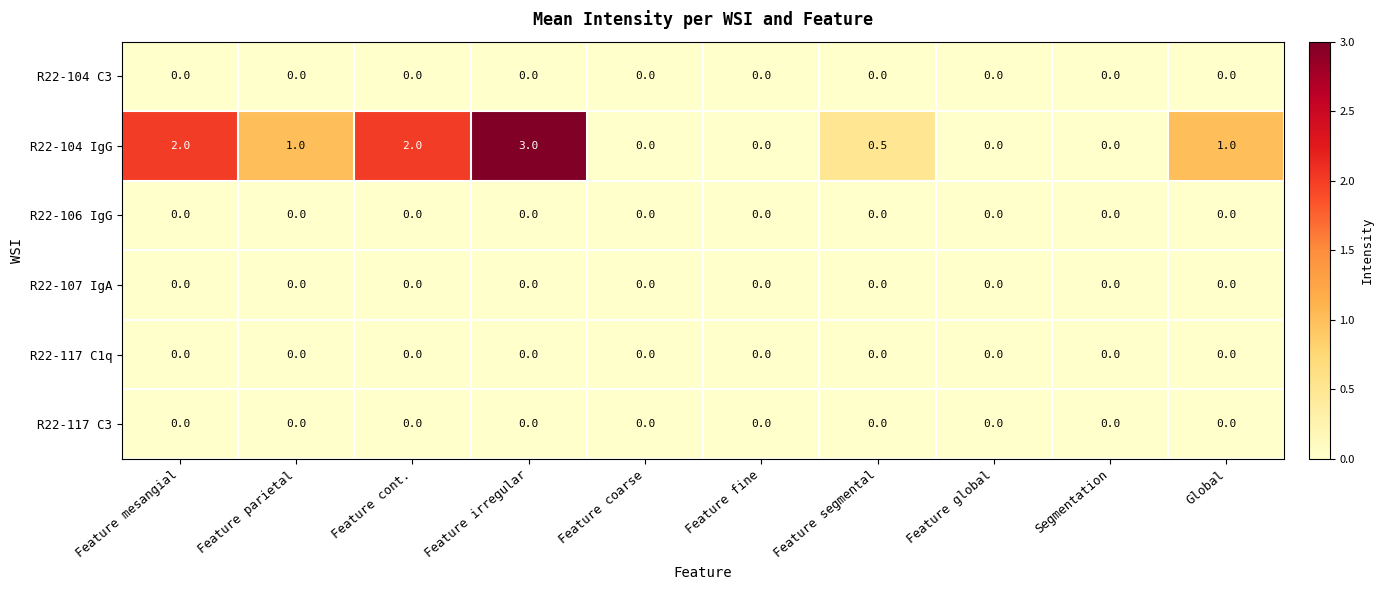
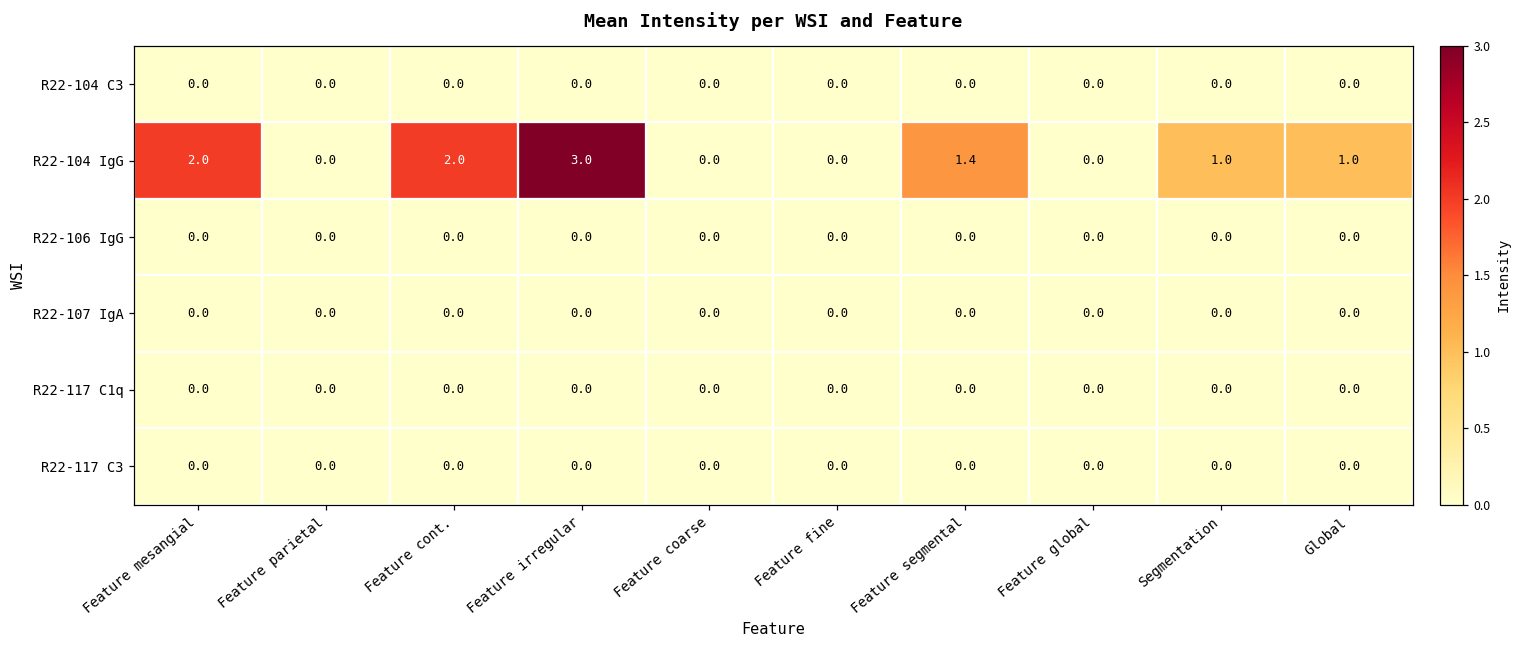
  {
    "R22-104 C3": {
      "Feature mesangial": 0.0,
      "Feature parietal": 0.0,
      "Feature cont.": 0.0,
      "Feature irregular": 0.0,
      "Feature coarse": 0.0,
      "Feature fine": 0.0,
      "Feature segmental": 0.0,
      "Feature global": 0.0,
      "Segmentation": 0.0,
      "Global": 0.0
    },
    "R22-104 IgG": {
      "Feature mesangial": 2.0,
-     "Feature parietal": 1.0,
+     "Feature parietal": 0.0,
      "Feature cont.": 2.0,
      "Feature irregular": 3.0,
      "Feature coarse": 0.0,
      "Feature fine": 0.0,
-     "Feature segmental": 0.5,
+     "Feature segmental": 1.4,
      "Feature global": 0.0,
-     "Segmentation": 0.0,
+     "Segmentation": 1.0,
      "Global": 1.0
    },
    "R22-106 IgG": {
      "Feature mesangial": 0.0,
      "Feature parietal": 0.0,
      "Feature cont.": 0.0,
      "Feature irregular": 0.0,
      "Feature coarse": 0.0,
      "Feature fine": 0.0,
      "Feature segmental": 0.0,
      "Feature global": 0.0,
      "Segmentation": 0.0,
      "Global": 0.0
    },
    "R22-107 IgA": {
      "Feature mesangial": 0.0,
      "Feature parietal": 0.0,
      "Feature cont.": 0.0,
      "Feature irregular": 0.0,
      "Feature coarse": 0.0,
      "Feature fine": 0.0,
      "Feature segmental": 0.0,
      "Feature global": 0.0,
      "Segmentation": 0.0,
      "Global": 0.0
    },
    "R22-117 C1q": {
      "Feature mesangial": 0.0,
      "Feature parietal": 0.0,
      "Feature cont.": 0.0,
      "Feature irregular": 0.0,
      "Feature coarse": 0.0,
      "Feature fine": 0.0,
      "Feature segmental": 0.0,
      "Feature global": 0.0,
      "Segmentation": 0.0,
      "Global": 0.0
    },
    "R22-117 C3": {
      "Feature mesangial": 0.0,
      "Feature parietal": 0.0,
      "Feature cont.": 0.0,
      "Feature irregular": 0.0,
      "Feature coarse": 0.0,
      "Feature fine": 0.0,
      "Feature segmental": 0.0,
      "Feature global": 0.0,
      "Segmentation": 0.0,
      "Global": 0.0
    }
  }
